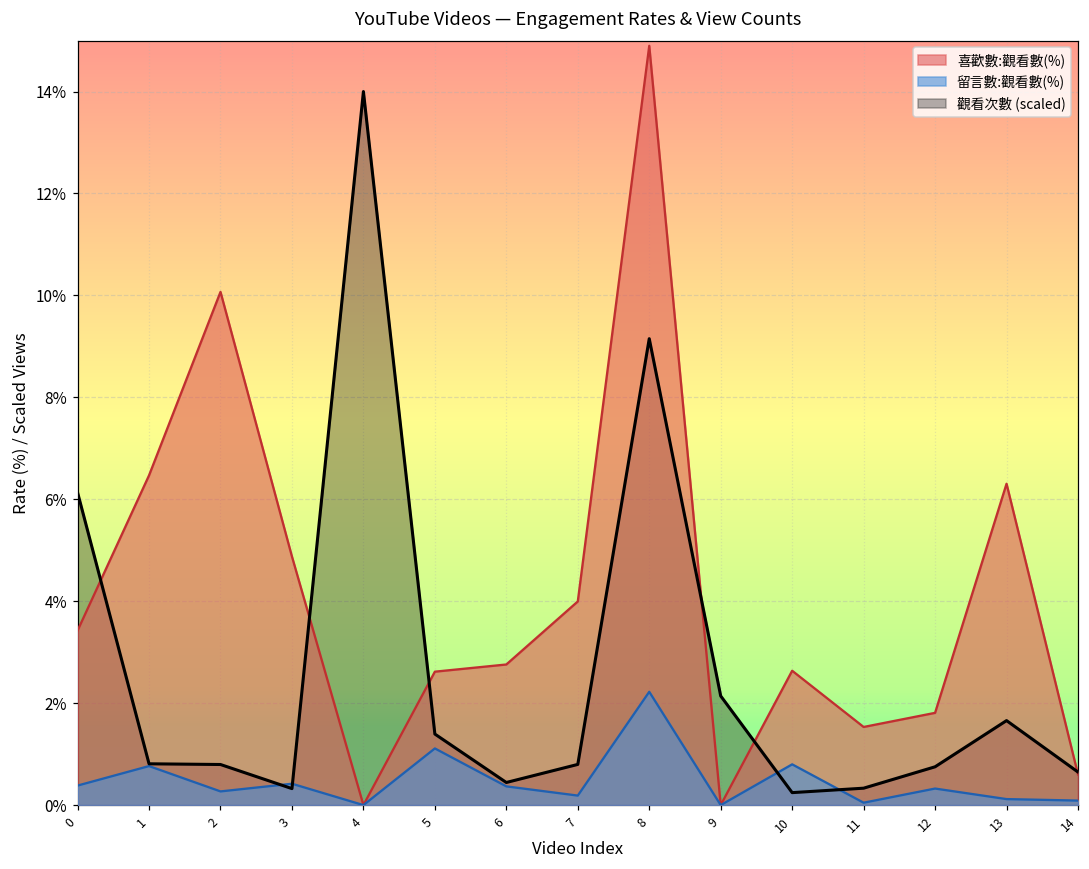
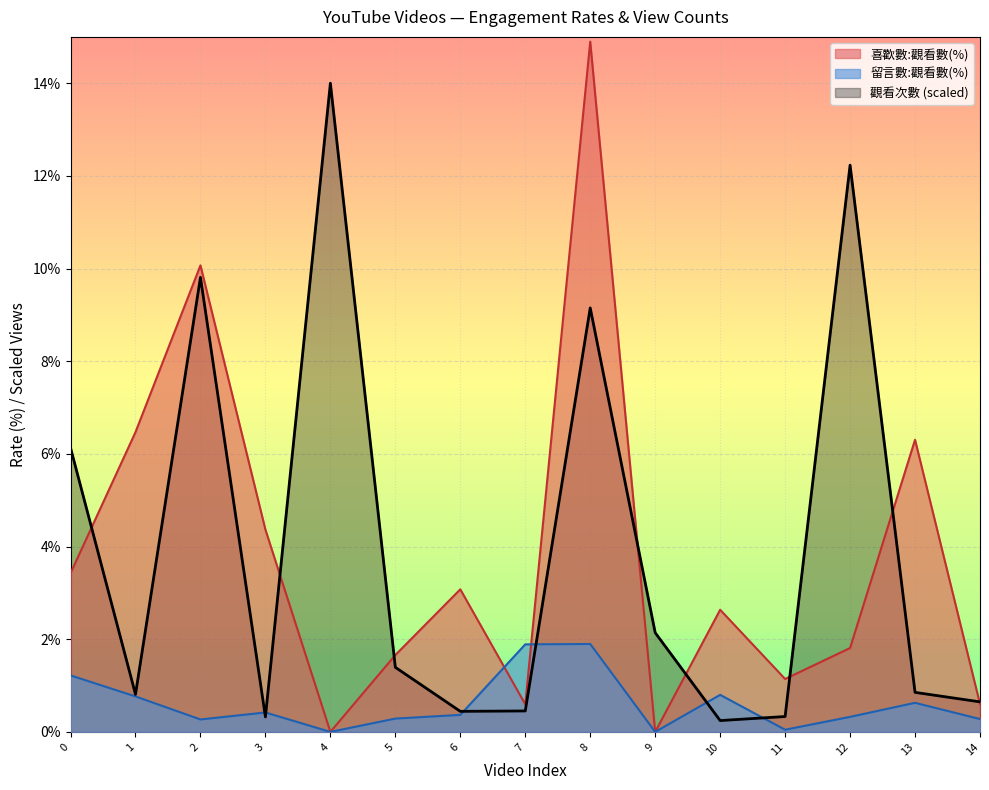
  {
    "喜歡數:觀看數(%)": {
      "0": "3.4%",
      "1": "6.5%",
      "2": "10.1%",
-     "3": "4.9%",
-     "5": "2.6%",
-     "6": "2.8%",
-     "7": "4.0%",
+     "3": "4.4%",
+     "5": "1.7%",
+     "6": "3.1%",
+     "7": "0.6%",
      "8": "14.9%",
      "10": "2.6%",
-     "11": "1.5%",
+     "11": "1.1%",
      "12": "1.8%",
      "13": "6.3%"
    },
    "留言數:觀看數(%)": {
-     "0": "0.4%",
+     "0": "1.2%",
      "2": "0.3%",
      "3": "0.4%",
-     "5": "1.1%",
+     "5": "0.3%",
      "6": "0.4%",
-     "7": "0.2%",
-     "8": "2.2%",
+     "7": "1.9%",
+     "8": "1.9%",
      "10": "0.8%",
      "11": "0.0%",
      "12": "0.3%",
-     "13": "0.1%",
-     "14": "0.1%"
+     "13": "0.6%",
+     "14": "0.3%"
    },
    "觀看次數 (scaled)": {
      "0": "6.1%",
-     "2": "0.8%",
+     "2": "9.8%",
      "3": "0.3%",
      "4": "14.0%",
      "5": "1.4%",
      "6": "0.4%",
-     "7": "0.8%",
+     "7": "0.5%",
      "8": "9.2%",
      "9": "2.1%",
      "10": "0.2%",
      "11": "0.3%",
-     "12": "0.8%",
-     "13": "1.7%"
+     "12": "12.2%",
+     "13": "0.9%"
    }
  }
